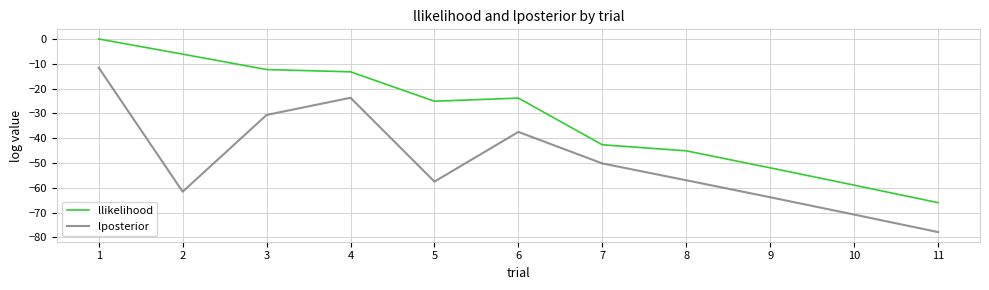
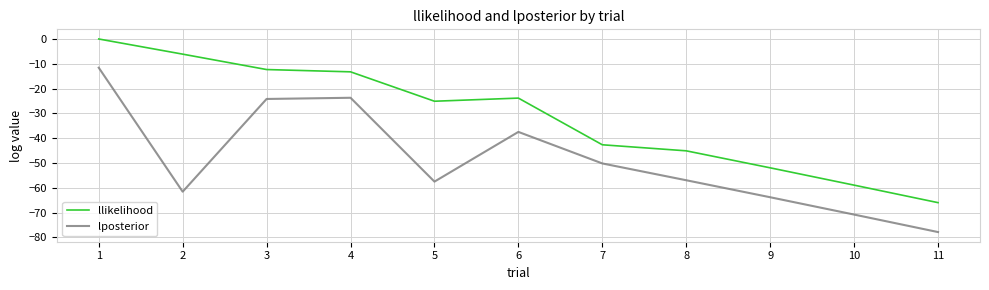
  {
    "llikelihood": {
      "1": 0,
      "2": -6,
      "3": -12,
      "4": -13,
      "5": -25,
      "6": -24,
      "7": -43,
      "8": -45,
      "9": -52,
      "10": -59,
      "11": -66
    },
    "lposterior": {
      "1": -12,
      "2": -62,
-     "3": -31,
+     "3": -24,
      "4": -24,
      "5": -58,
      "6": -37,
      "7": -50,
      "8": -57,
      "9": -64,
      "10": -71,
      "11": -78
    }
  }
